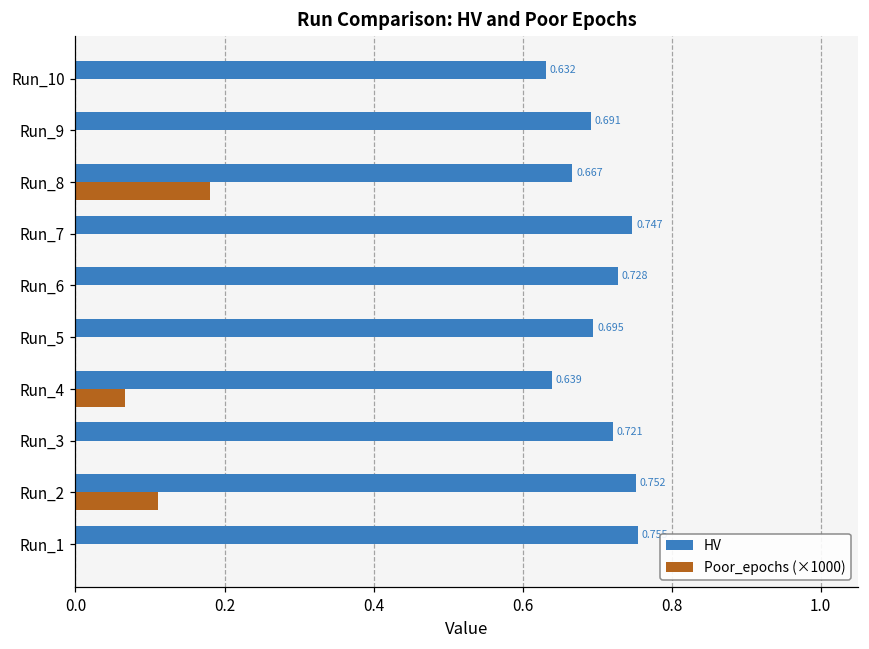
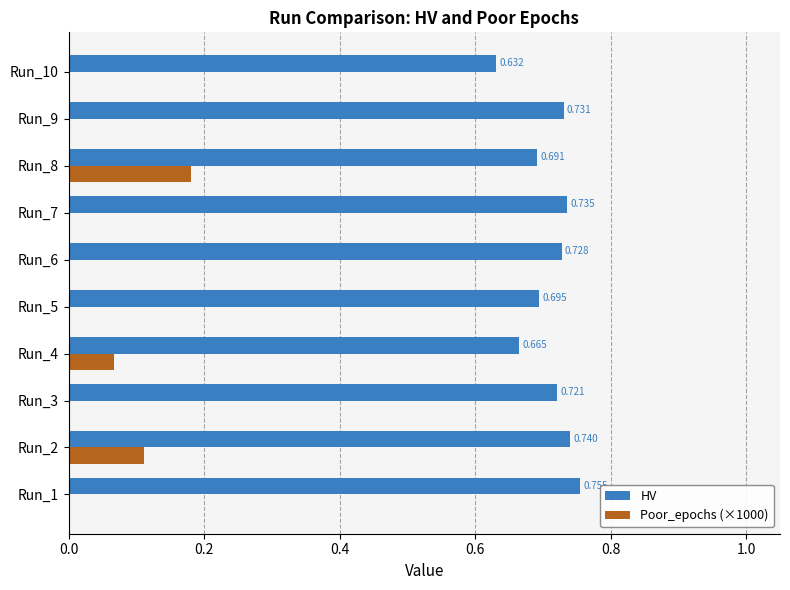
  {
    "HV": {
      "Run_10": 0.632,
-     "Run_9": 0.691,
-     "Run_8": 0.667,
-     "Run_7": 0.747,
+     "Run_9": 0.731,
+     "Run_8": 0.691,
+     "Run_7": 0.735,
      "Run_6": 0.728,
      "Run_5": 0.695,
-     "Run_4": 0.639,
+     "Run_4": 0.665,
      "Run_3": 0.721,
-     "Run_2": 0.752
+     "Run_2": 0.740
    },
    "Poor_epochs (×1000)": {
      "Run_10": 0.00,
      "Run_9": 0.00,
      "Run_8": 0.18,
      "Run_7": 0.00,
      "Run_6": 0.00,
      "Run_5": 0.00,
      "Run_4": 0.07,
      "Run_3": 0.00,
      "Run_2": 0.11,
      "Run_1": 0.00
    }
  }
